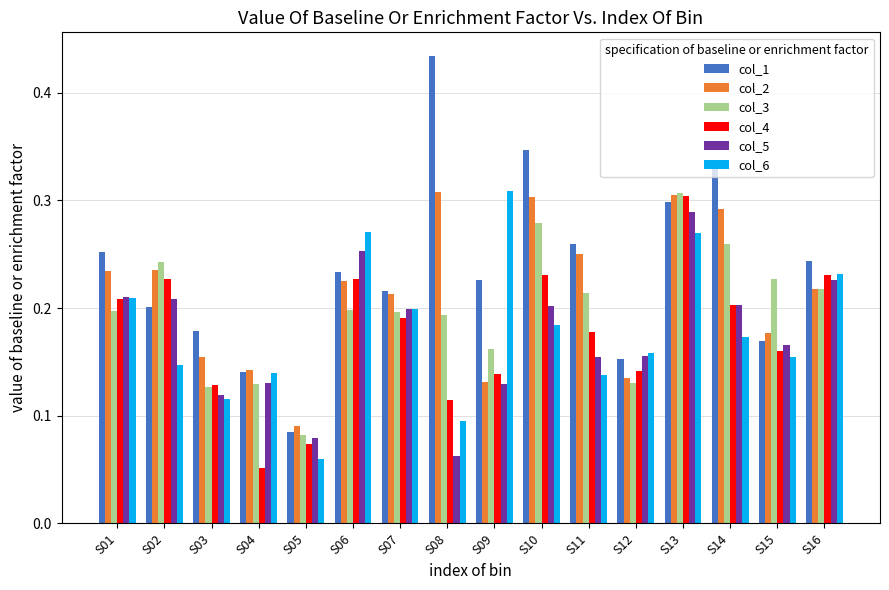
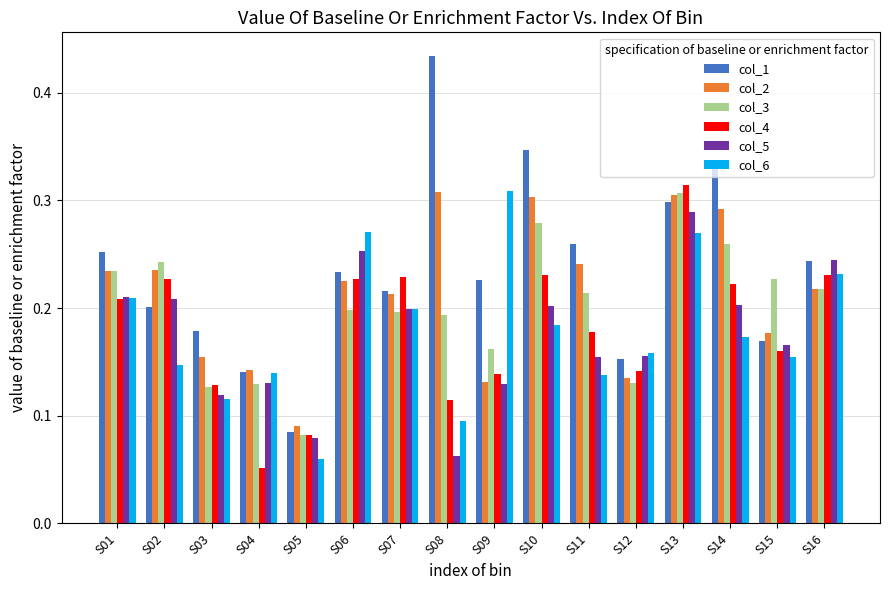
  {
    "col_1": {
      "S01": 0.252,
      "S02": 0.201,
      "S03": 0.178,
      "S04": 0.140,
      "S05": 0.085,
      "S06": 0.234,
      "S07": 0.216,
      "S08": 0.434,
      "S09": 0.226,
      "S10": 0.347,
      "S11": 0.260,
      "S12": 0.153,
      "S13": 0.299,
      "S15": 0.170,
      "S16": 0.244
    },
    "col_2": {
      "S01": 0.234,
      "S02": 0.235,
      "S03": 0.155,
      "S04": 0.143,
      "S05": 0.091,
      "S06": 0.225,
      "S07": 0.213,
      "S08": 0.308,
      "S09": 0.131,
      "S10": 0.303,
-     "S11": 0.250,
+     "S11": 0.241,
      "S12": 0.135,
      "S13": 0.305,
      "S14": 0.292,
      "S15": 0.177,
      "S16": 0.218
    },
    "col_3": {
-     "S01": 0.197,
+     "S01": 0.234,
      "S02": 0.243,
      "S03": 0.127,
      "S04": 0.129,
      "S05": 0.082,
      "S06": 0.198,
      "S07": 0.196,
      "S08": 0.193,
      "S09": 0.162,
      "S10": 0.279,
      "S11": 0.214,
      "S12": 0.130,
      "S13": 0.307,
      "S14": 0.259,
      "S15": 0.227,
      "S16": 0.217
    },
    "col_4": {
      "S01": 0.209,
      "S02": 0.227,
      "S03": 0.128,
      "S04": 0.052,
-     "S05": 0.074,
+     "S05": 0.082,
      "S06": 0.227,
-     "S07": 0.191,
+     "S07": 0.228,
      "S08": 0.114,
      "S09": 0.139,
      "S10": 0.231,
      "S11": 0.178,
      "S12": 0.142,
-     "S13": 0.304,
-     "S14": 0.203,
+     "S13": 0.314,
+     "S14": 0.222,
      "S15": 0.160,
      "S16": 0.231
    },
    "col_5": {
      "S01": 0.210,
      "S02": 0.209,
      "S03": 0.119,
      "S04": 0.131,
      "S05": 0.080,
      "S06": 0.253,
      "S07": 0.199,
      "S08": 0.063,
      "S09": 0.129,
      "S10": 0.202,
      "S11": 0.154,
      "S12": 0.155,
      "S13": 0.289,
      "S14": 0.202,
      "S15": 0.166,
-     "S16": 0.226
+     "S16": 0.245
    },
    "col_6": {
      "S01": 0.209,
      "S02": 0.147,
      "S03": 0.115,
      "S04": 0.140,
      "S05": 0.060,
      "S06": 0.270,
      "S07": 0.199,
      "S08": 0.095,
      "S09": 0.309,
      "S10": 0.184,
      "S11": 0.138,
      "S12": 0.158,
      "S13": 0.270,
      "S14": 0.173,
      "S15": 0.154,
      "S16": 0.231
    }
  }
